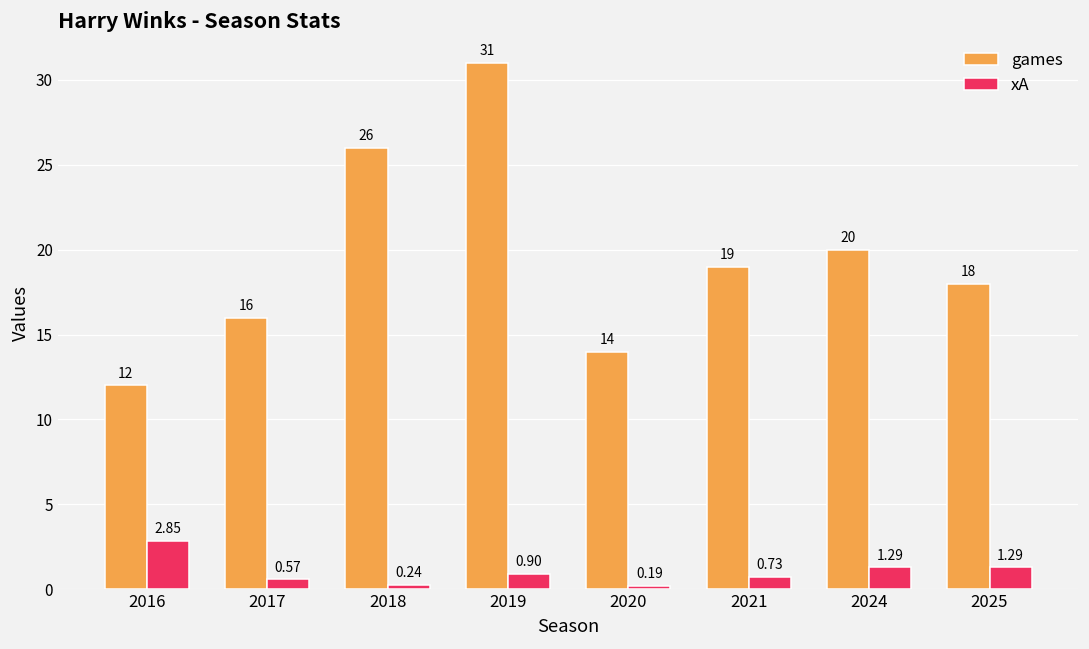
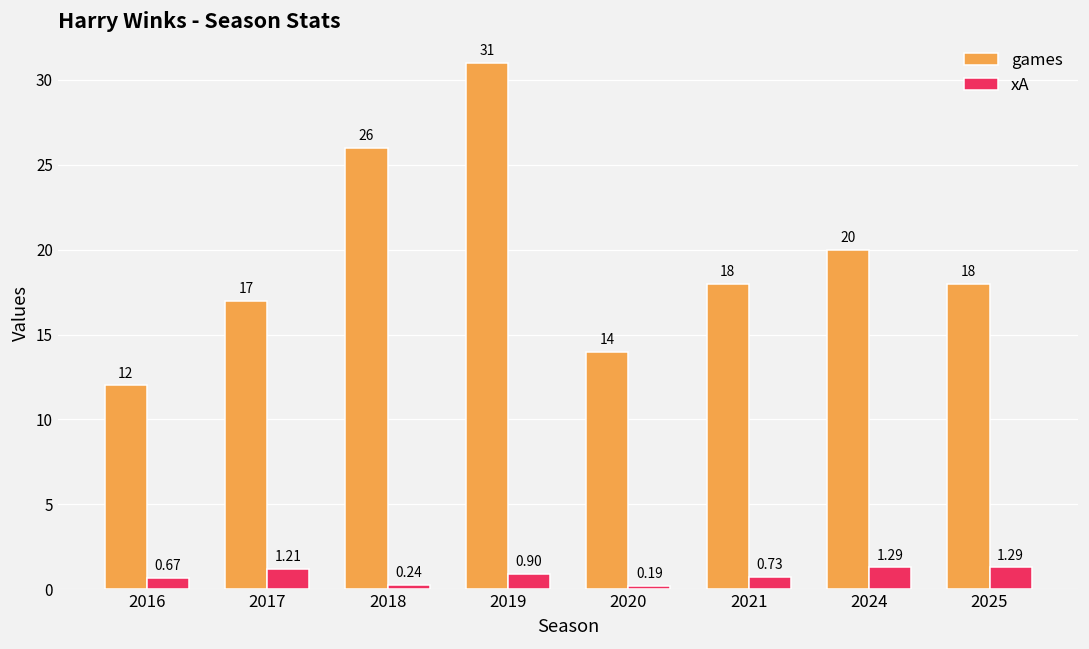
  {
    "games": {
      "2016": 12,
-     "2017": 16,
+     "2017": 17,
      "2018": 26,
      "2019": 31,
      "2020": 14,
-     "2021": 19,
+     "2021": 18,
      "2024": 20,
      "2025": 18
    },
    "xA": {
-     "2016": 2.85,
-     "2017": 0.57,
+     "2016": 0.67,
+     "2017": 1.21,
      "2018": 0.24,
      "2019": 0.90,
      "2020": 0.19,
      "2021": 0.73,
      "2024": 1.29,
      "2025": 1.29
    }
  }
